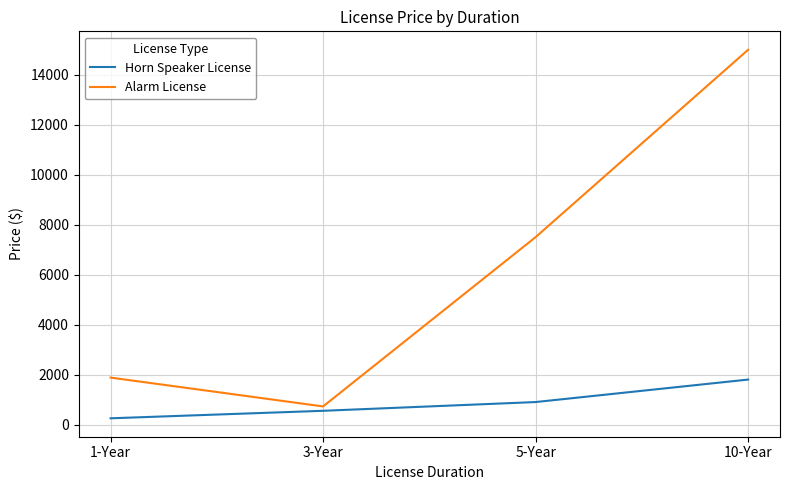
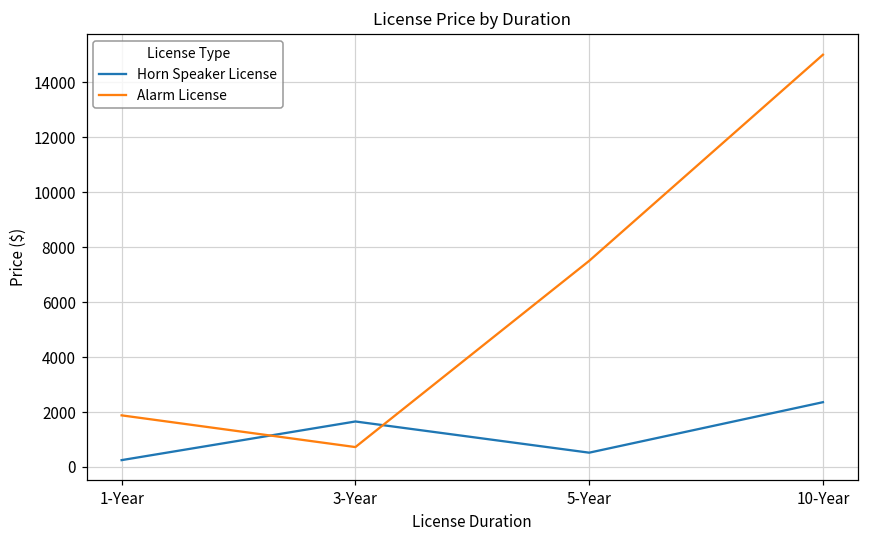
  {
    "Horn Speaker License": {
      "1-Year": 200,
-     "3-Year": 500,
-     "5-Year": 900,
-     "10-Year": 1800
+     "3-Year": 1700,
+     "5-Year": 500,
+     "10-Year": 2400
    },
    "Alarm License": {
      "1-Year": 1900,
      "3-Year": 700,
      "5-Year": 7500,
      "10-Year": 15000
    }
  }
